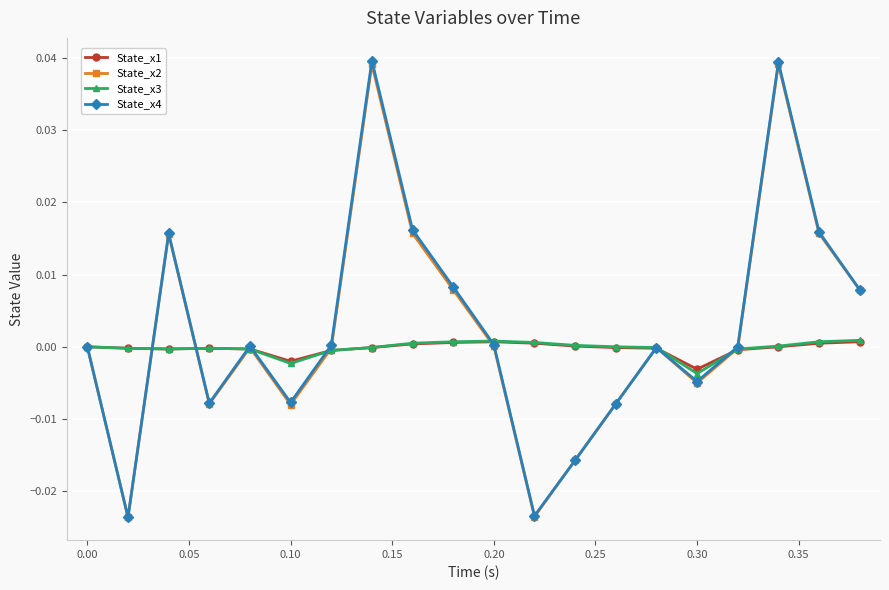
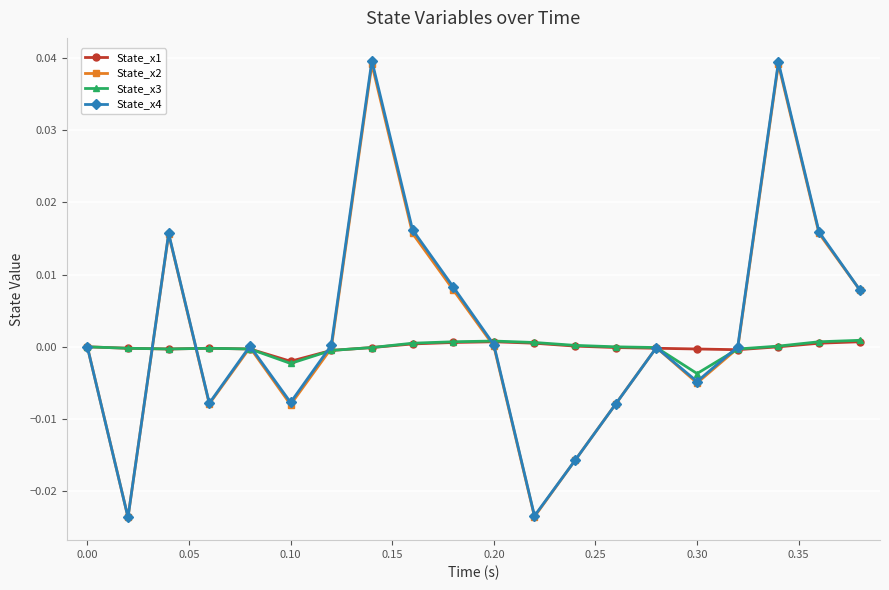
  {
    "State_x1": {
-     "0.30": -0.003
+     "0.30": 0.000
    },
    "State_x3": {
      "0.30": -0.004
    }
  }
